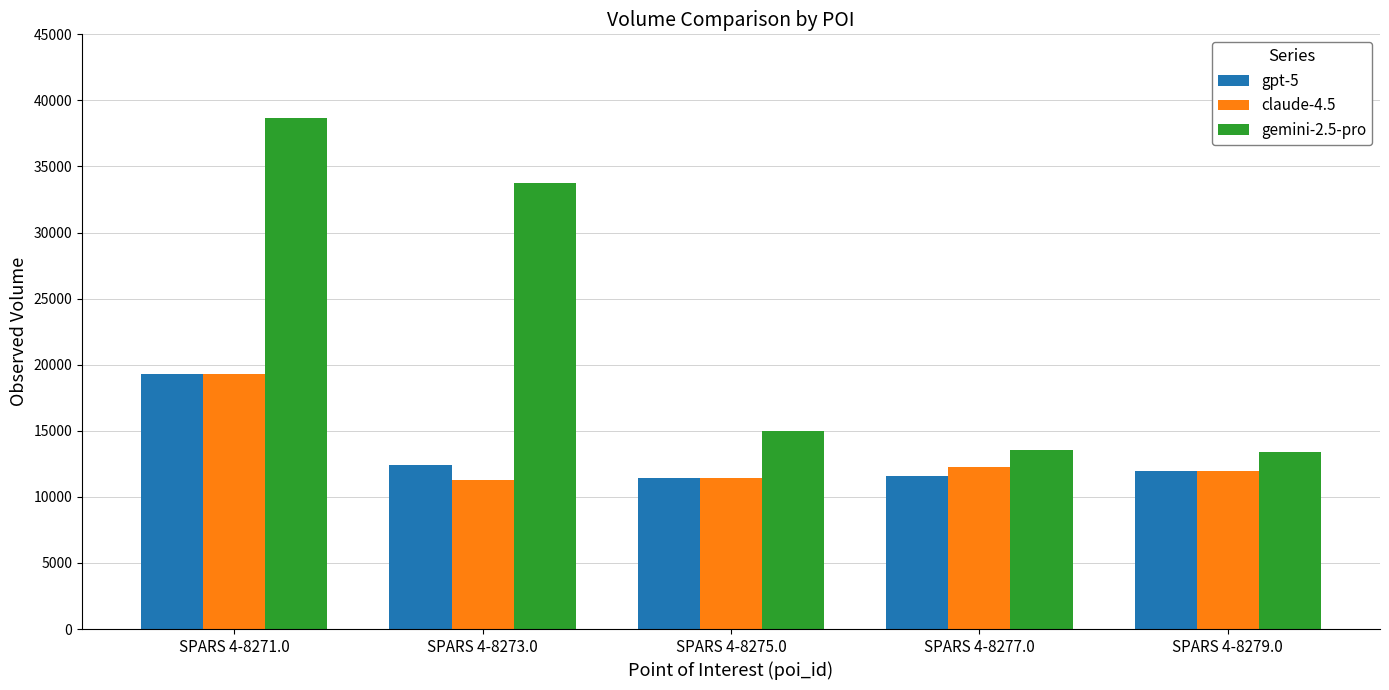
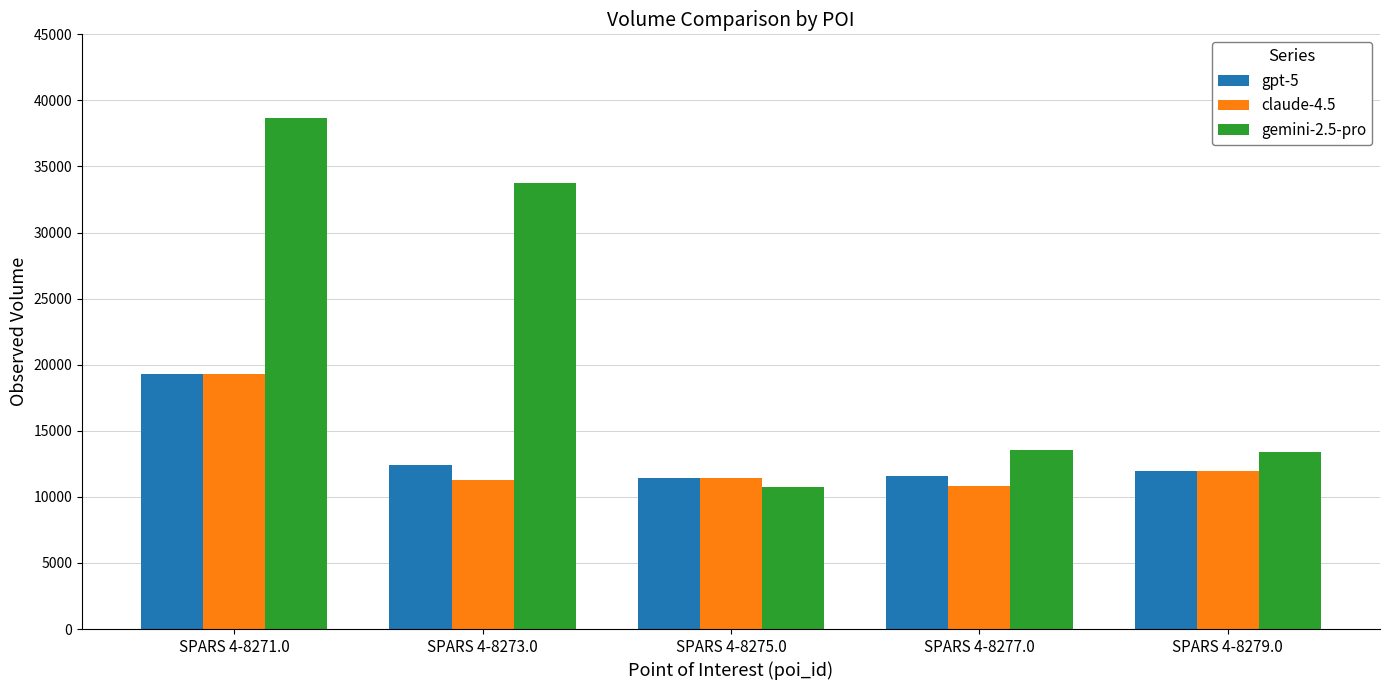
  {
    "gpt-5": {
      "SPARS 4-8271.0": 19300,
      "SPARS 4-8273.0": 12400,
      "SPARS 4-8275.0": 11400,
      "SPARS 4-8277.0": 11600,
      "SPARS 4-8279.0": 12000
    },
    "claude-4.5": {
      "SPARS 4-8271.0": 19300,
      "SPARS 4-8273.0": 11300,
      "SPARS 4-8275.0": 11400,
-     "SPARS 4-8277.0": 12300,
+     "SPARS 4-8277.0": 10800,
      "SPARS 4-8279.0": 12000
    },
    "gemini-2.5-pro": {
      "SPARS 4-8271.0": 38700,
      "SPARS 4-8273.0": 33700,
-     "SPARS 4-8275.0": 15000,
+     "SPARS 4-8275.0": 10700,
      "SPARS 4-8277.0": 13500,
      "SPARS 4-8279.0": 13400
    }
  }
